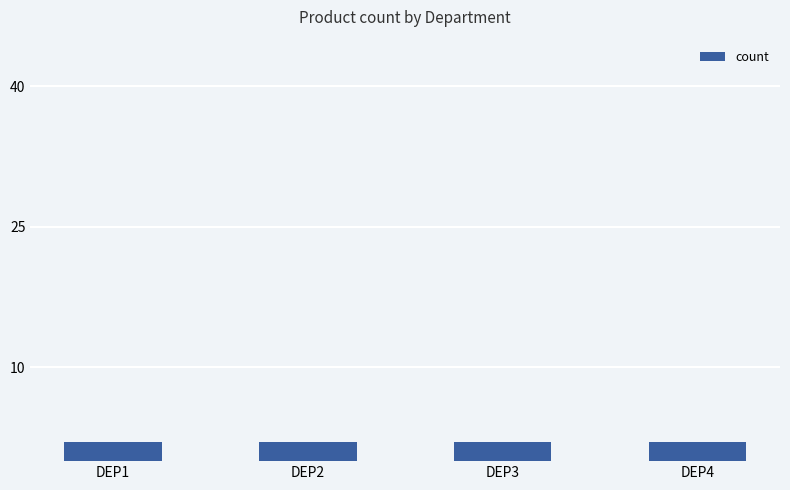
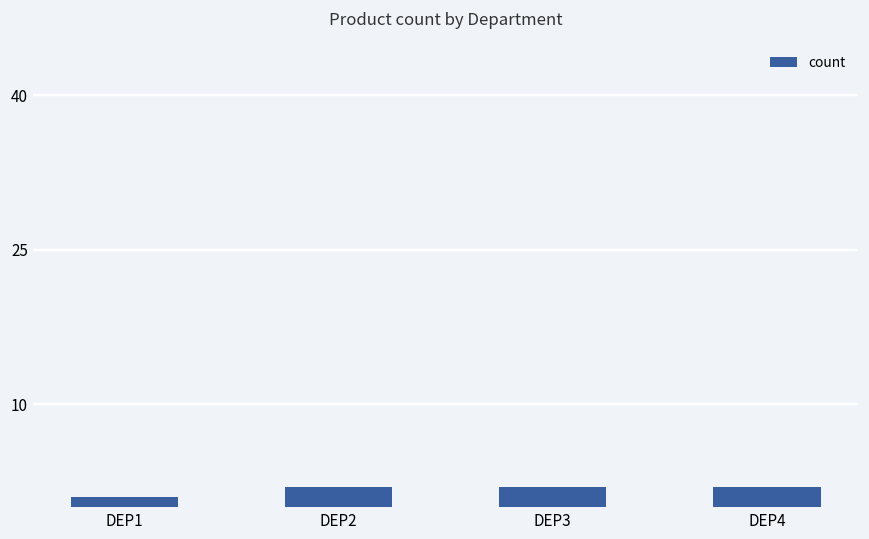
  {
-   "DEP1": 2,
+   "DEP1": 1,
    "DEP2": 2,
    "DEP3": 2,
    "DEP4": 2
  }
